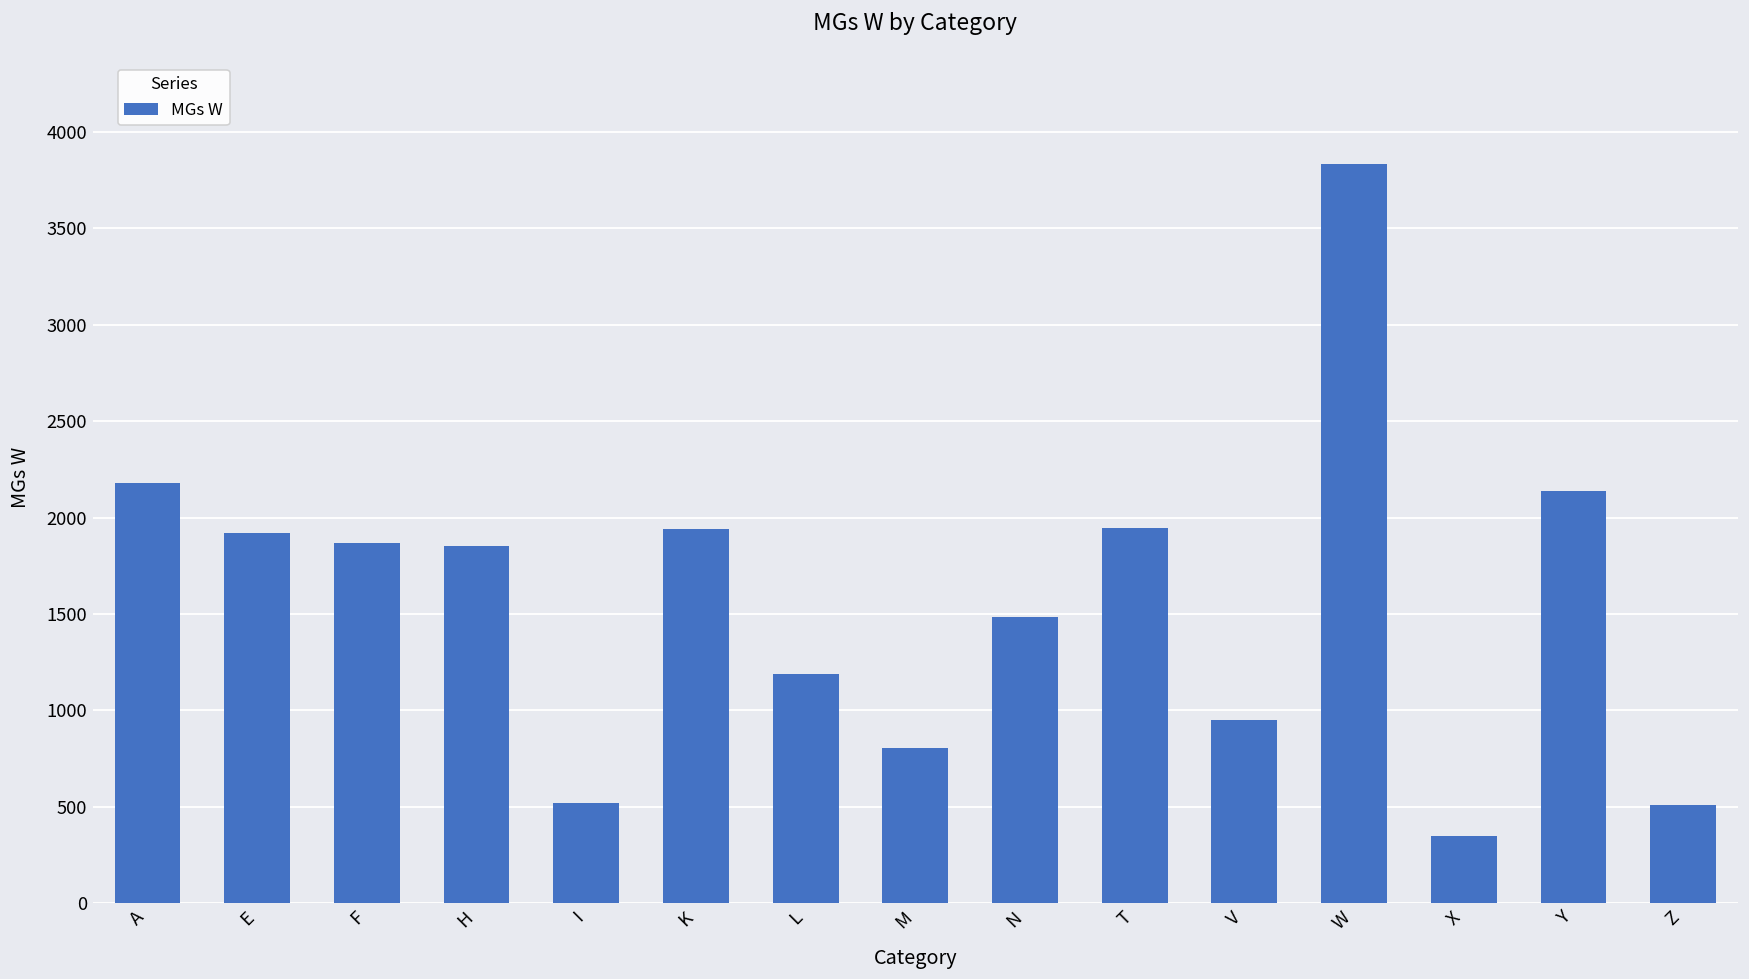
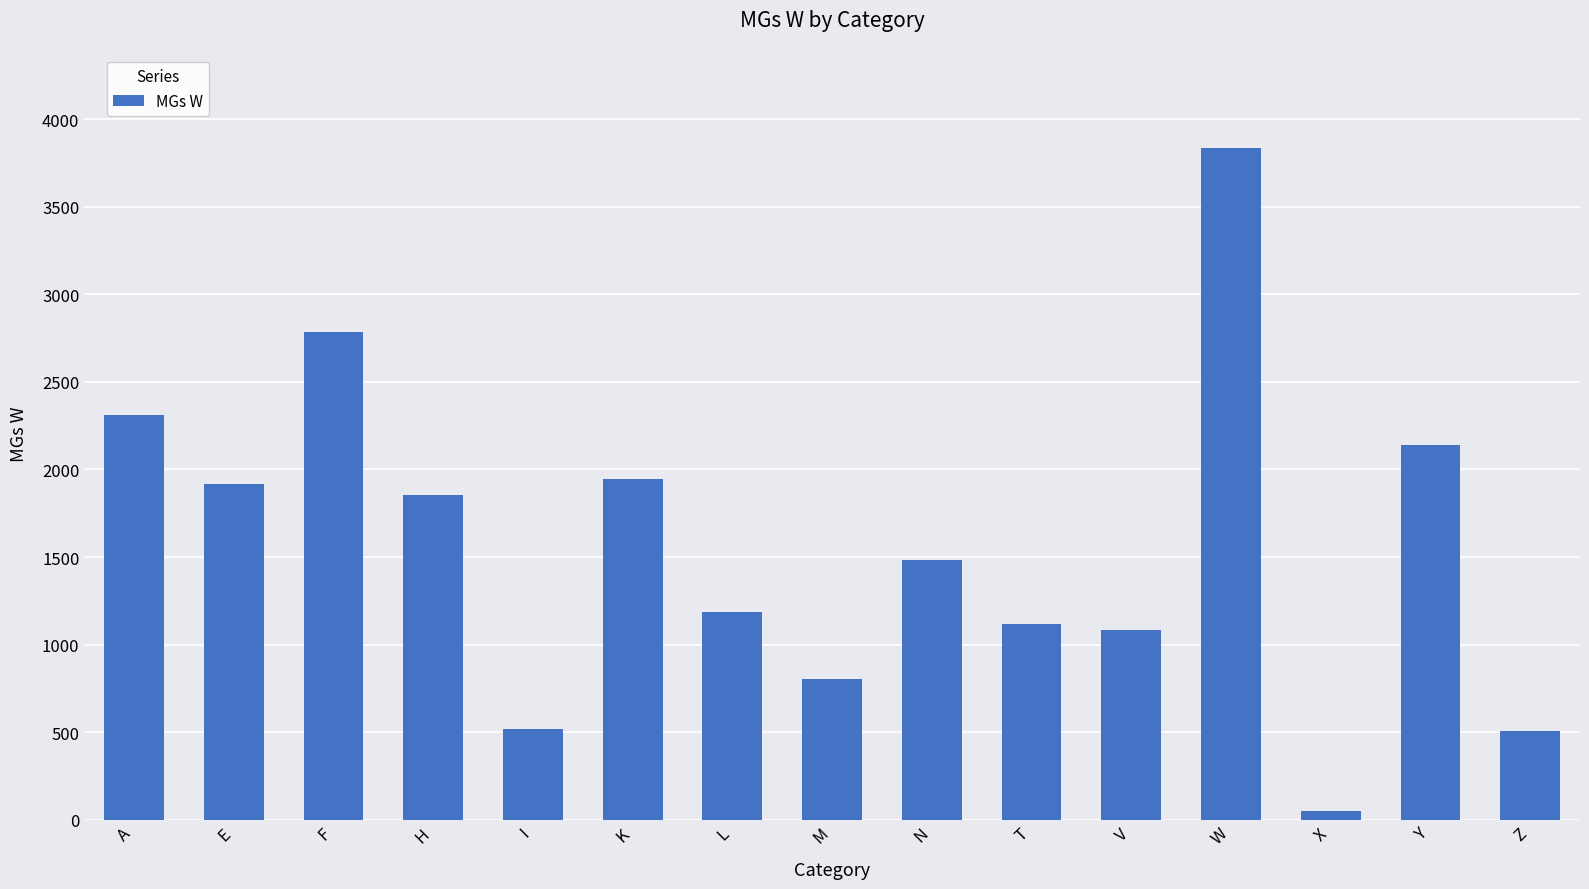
  {
-   "A": 2180,
+   "A": 2310,
    "E": 1920,
-   "F": 1870,
+   "F": 2780,
    "H": 1850,
    "I": 520,
    "K": 1940,
    "L": 1190,
    "M": 810,
    "N": 1480,
-   "T": 1950,
-   "V": 950,
+   "T": 1120,
+   "V": 1080,
    "W": 3840,
-   "X": 350,
+   "X": 50,
    "Y": 2140,
    "Z": 510
  }
